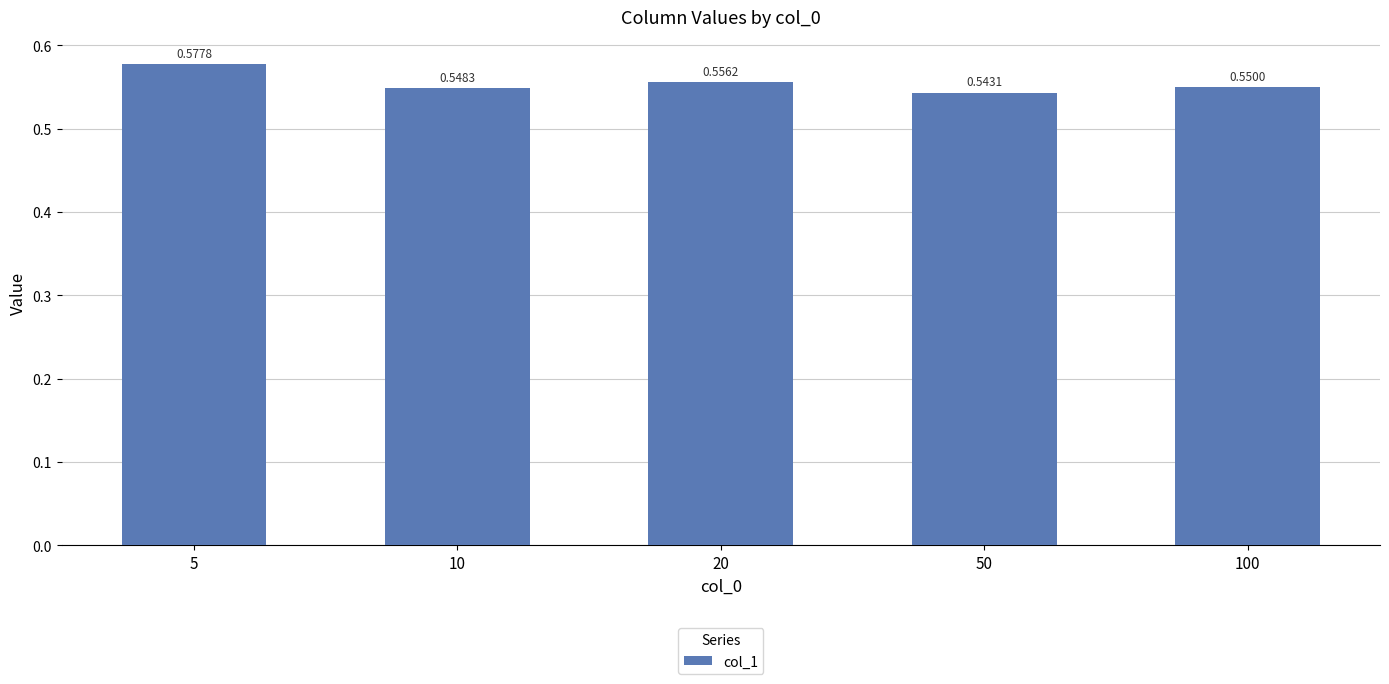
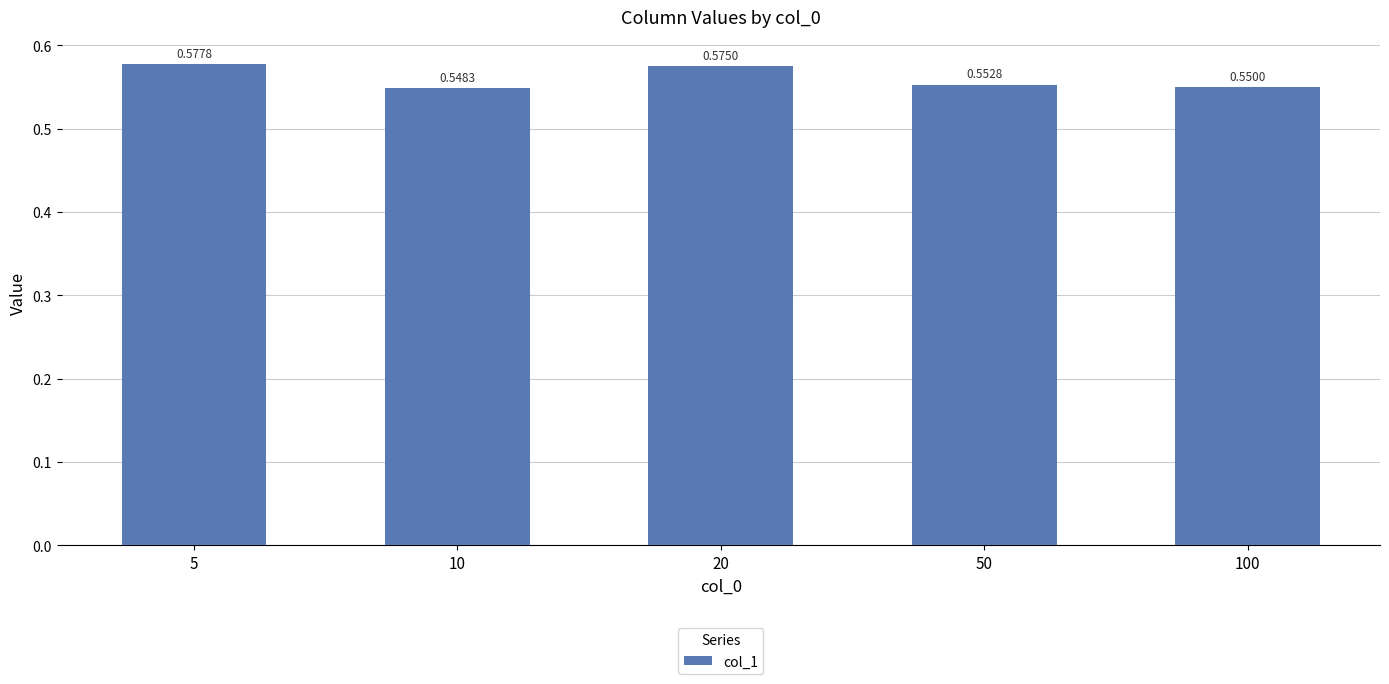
  {
    "5": 0.5778,
    "10": 0.5483,
-   "20": 0.5562,
-   "50": 0.5431,
+   "20": 0.5750,
+   "50": 0.5528,
    "100": 0.5500
  }
